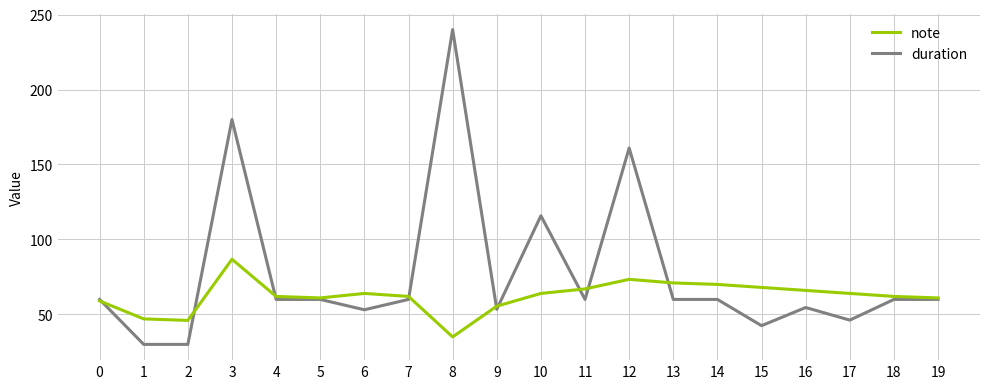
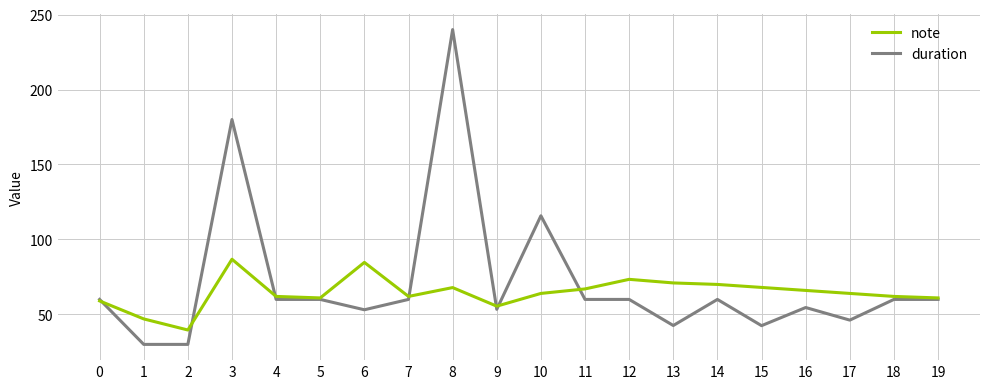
  {
    "note": {
      "1": 47,
-     "2": 46,
+     "2": 40,
      "3": 87,
      "4": 62,
-     "6": 64,
+     "6": 85,
      "7": 62,
-     "8": 35,
+     "8": 68,
      "9": 56,
      "10": 64,
      "11": 67,
      "12": 73,
      "13": 71,
      "14": 70,
      "15": 68,
      "16": 66,
      "17": 64,
      "18": 62
    },
    "duration": {
      "1": 30,
      "2": 30,
      "3": 180,
      "4": 60,
      "6": 53,
      "7": 60,
      "8": 240,
      "9": 53,
      "10": 116,
      "11": 60,
-     "12": 161,
-     "13": 60,
+     "12": 60,
+     "13": 43,
      "14": 60,
      "15": 43,
      "16": 55,
      "17": 46,
      "18": 60
    }
  }
